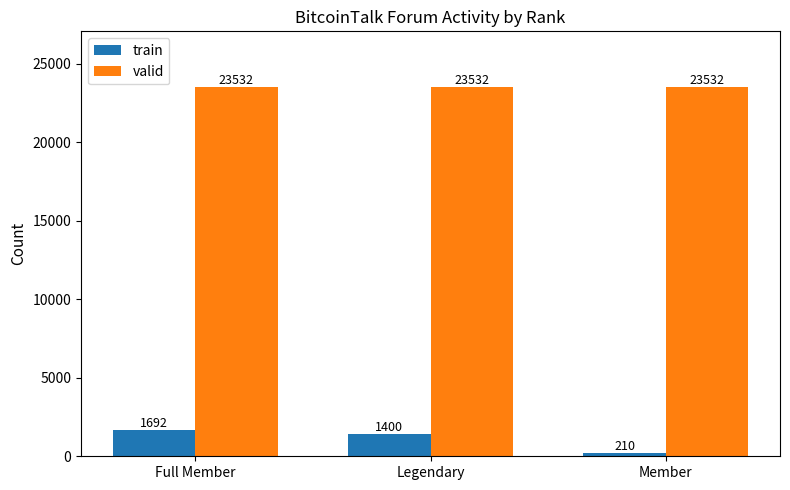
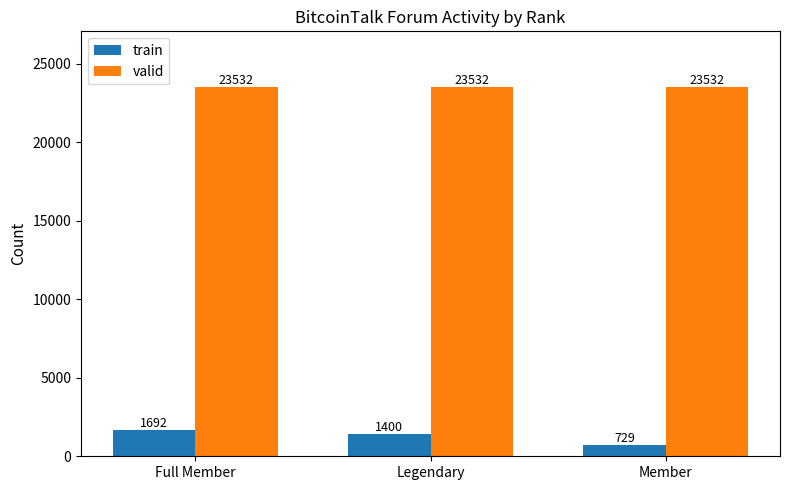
  {
    "train": {
      "Full Member": 1692,
      "Legendary": 1400,
-     "Member": 210
+     "Member": 729
    },
    "valid": {
      "Full Member": 23532,
      "Legendary": 23532,
      "Member": 23532
    }
  }
